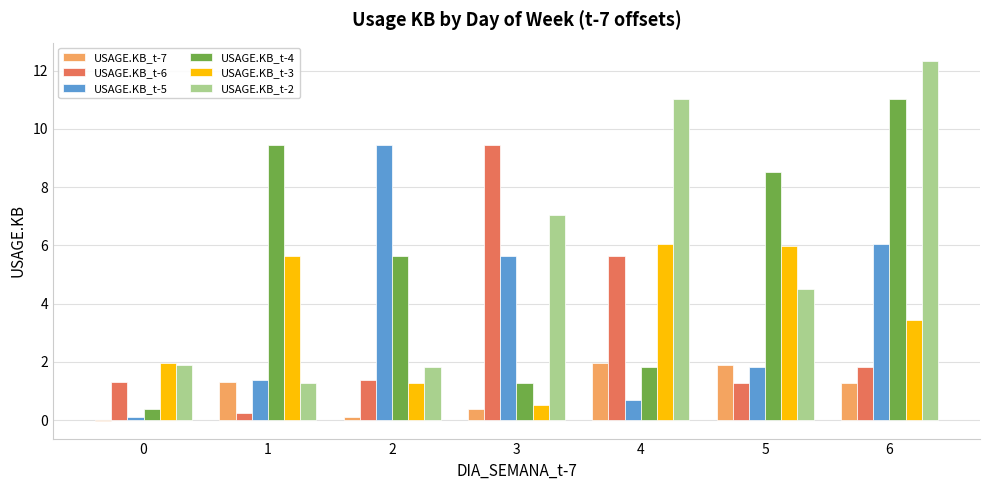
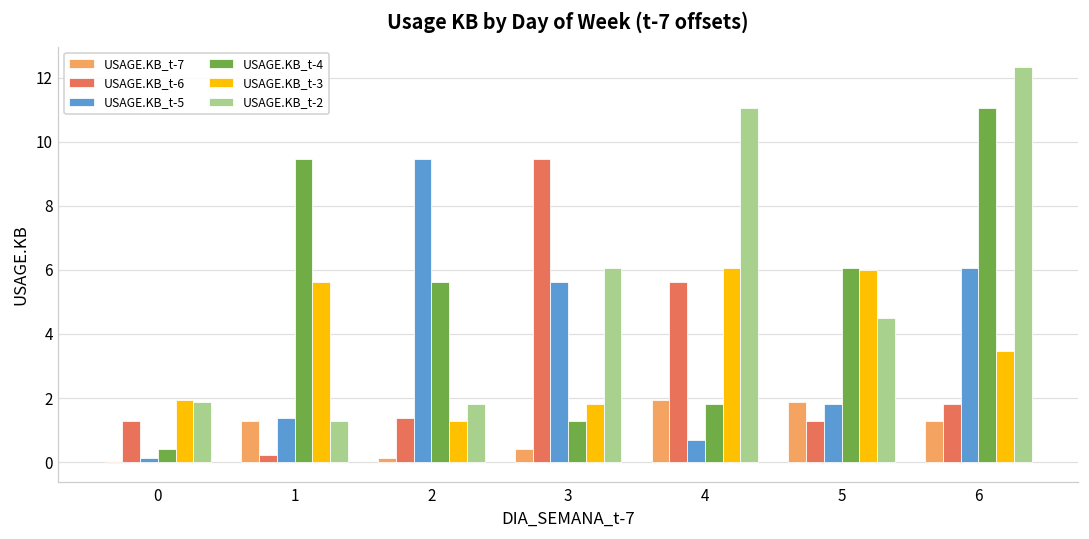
  {
    "USAGE.KB_t-5": {
      "0": 0.1,
      "1": 1.4,
      "2": 9.5,
      "3": 5.6,
      "4": 0.7,
      "5": 1.8,
      "6": 6.0
    },
    "USAGE.KB_t-4": {
      "0": 0.4,
      "1": 9.5,
      "2": 5.6,
      "3": 1.3,
      "4": 1.8,
-     "5": 8.5,
+     "5": 6.0,
      "6": 11.0
    },
    "USAGE.KB_t-3": {
      "0": 1.9,
      "1": 5.6,
      "2": 1.3,
-     "3": 0.5,
+     "3": 1.8,
      "4": 6.0,
      "5": 6.0,
      "6": 3.5
    },
    "USAGE.KB_t-2": {
      "0": 1.9,
      "1": 1.3,
      "2": 1.8,
-     "3": 7.1,
+     "3": 6.0,
      "4": 11.0,
      "5": 4.5,
      "6": 12.3
    }
  }
